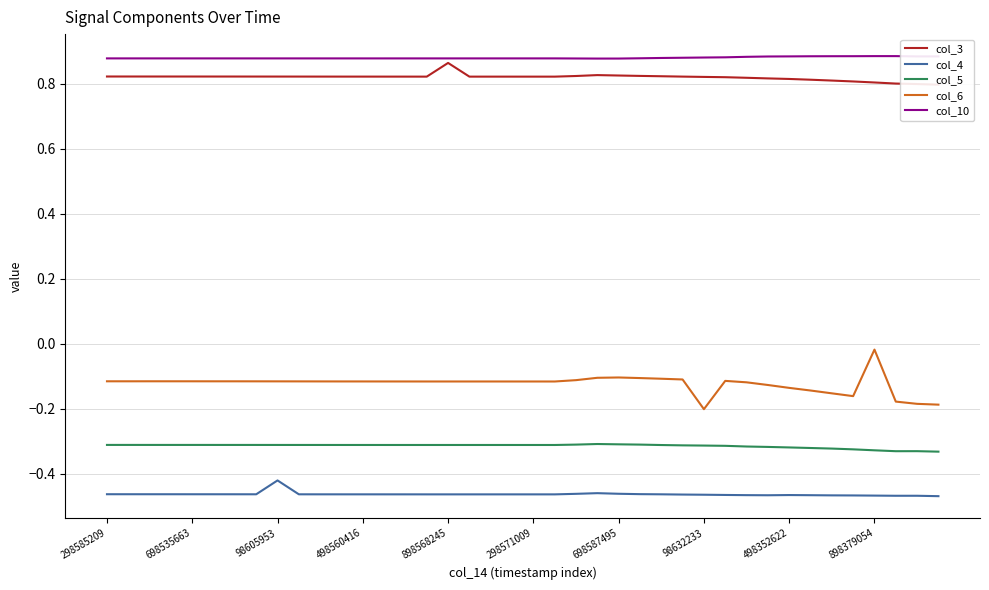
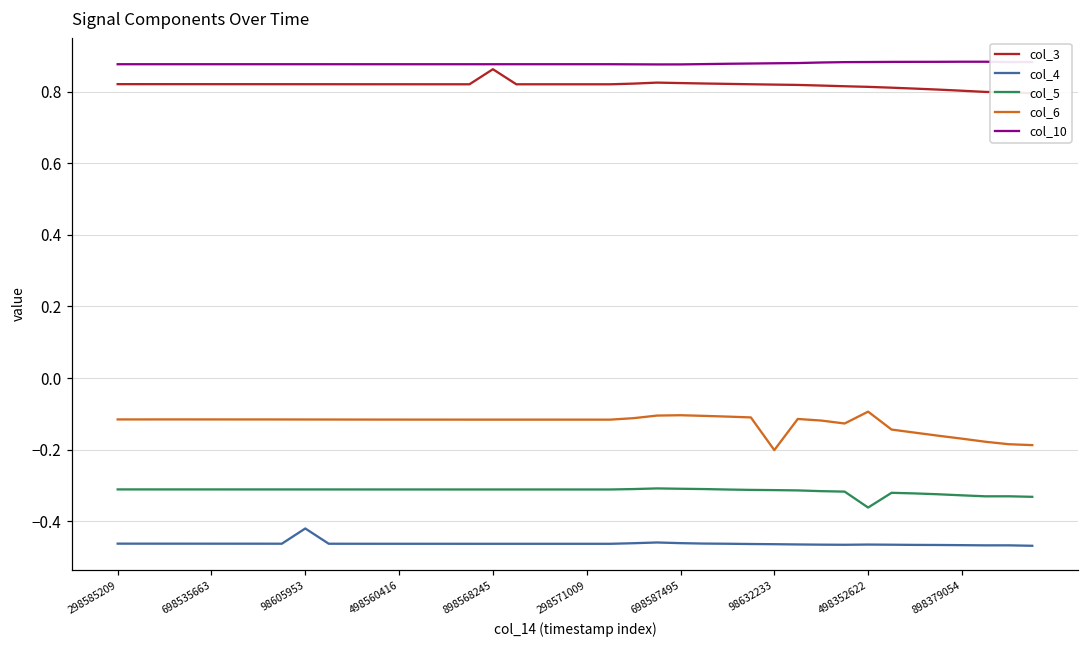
  {
    "col_3": {
      "298585209": 0.82,
      "698535663": 0.82,
      "98605953": 0.82,
      "498560416": 0.82,
      "898568245": 0.86,
      "298571009": 0.82,
      "698587495": 0.82,
      "98632233": 0.82,
      "498352622": 0.81,
      "898379054": 0.80
    },
    "col_4": {
      "298585209": -0.46,
      "698535663": -0.46,
      "98605953": -0.42,
      "498560416": -0.46,
      "898568245": -0.46,
      "298571009": -0.46,
      "698587495": -0.46,
      "98632233": -0.46,
      "498352622": -0.47,
      "898379054": -0.47
    },
    "col_5": {
      "298585209": -0.31,
      "698535663": -0.31,
      "98605953": -0.31,
      "498560416": -0.31,
      "898568245": -0.31,
      "298571009": -0.31,
      "698587495": -0.31,
      "98632233": -0.31,
-     "498352622": -0.32,
+     "498352622": -0.36,
      "898379054": -0.33
    },
    "col_6": {
      "298585209": -0.12,
      "698535663": -0.12,
      "98605953": -0.12,
      "498560416": -0.12,
      "898568245": -0.12,
      "298571009": -0.12,
      "698587495": -0.10,
      "98632233": -0.20,
-     "498352622": -0.14,
-     "898379054": -0.02
+     "498352622": -0.09,
+     "898379054": -0.17
    },
    "col_10": {
      "298585209": 0.88,
      "698535663": 0.88,
      "98605953": 0.88,
      "498560416": 0.88,
      "898568245": 0.88,
      "298571009": 0.88,
      "698587495": 0.88,
      "98632233": 0.88,
      "498352622": 0.88,
      "898379054": 0.88
    }
  }
